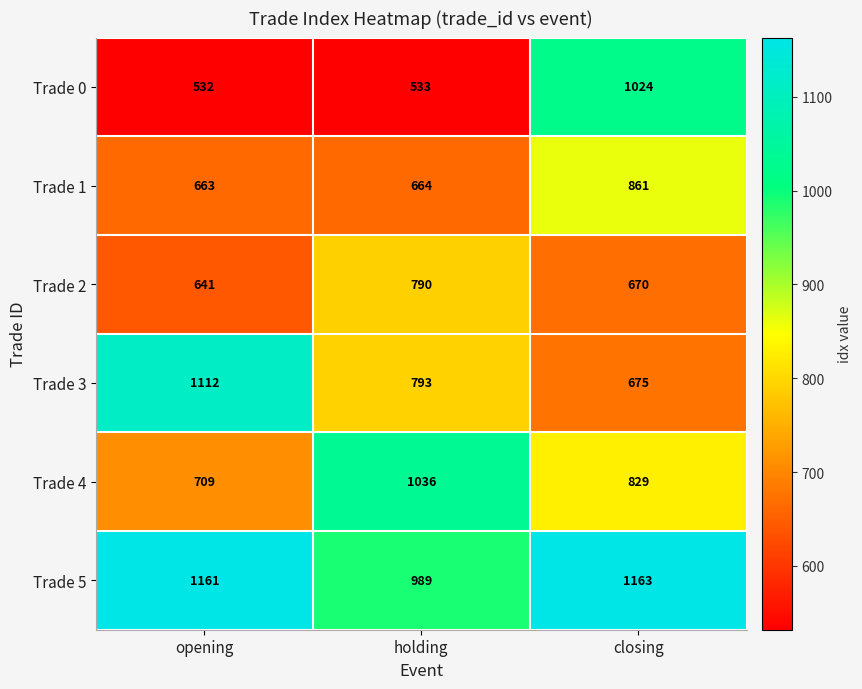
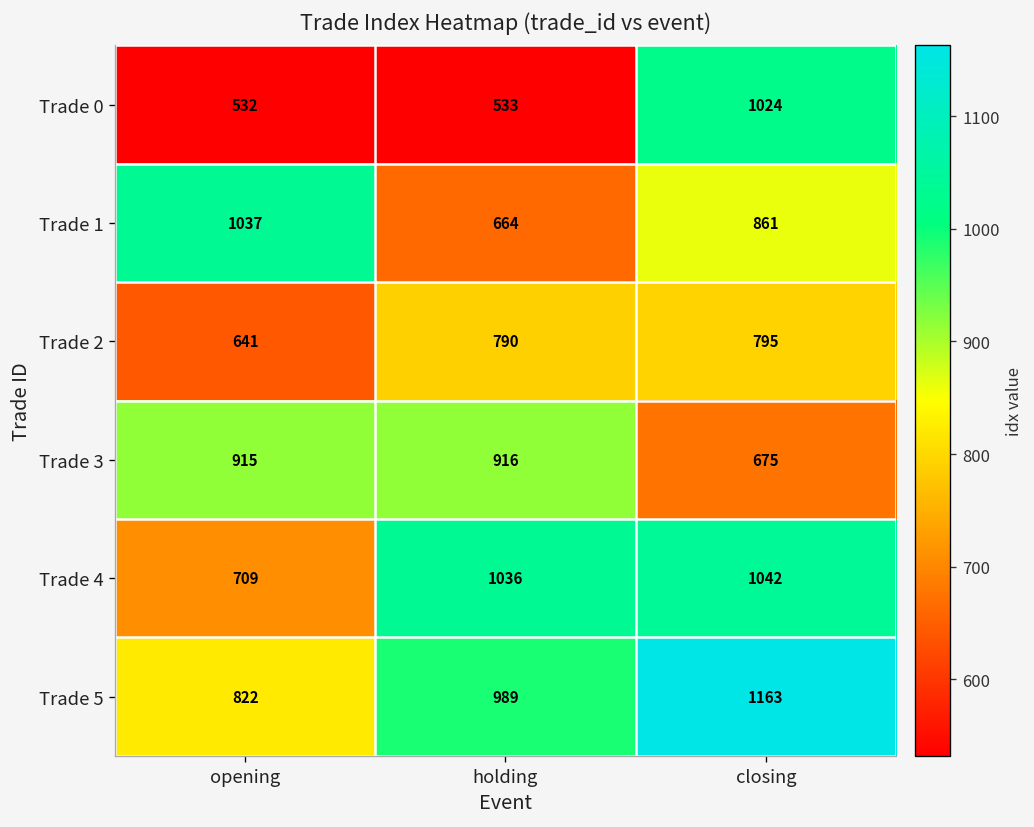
  {
    "Trade 0": {
      "opening": 532,
      "holding": 533,
      "closing": 1024
    },
    "Trade 1": {
-     "opening": 663,
+     "opening": 1037,
      "holding": 664,
      "closing": 861
    },
    "Trade 2": {
      "opening": 641,
      "holding": 790,
-     "closing": 670
+     "closing": 795
    },
    "Trade 3": {
-     "opening": 1112,
-     "holding": 793,
+     "opening": 915,
+     "holding": 916,
      "closing": 675
    },
    "Trade 4": {
      "opening": 709,
      "holding": 1036,
-     "closing": 829
+     "closing": 1042
    },
    "Trade 5": {
-     "opening": 1161,
+     "opening": 822,
      "holding": 989,
      "closing": 1163
    }
  }
